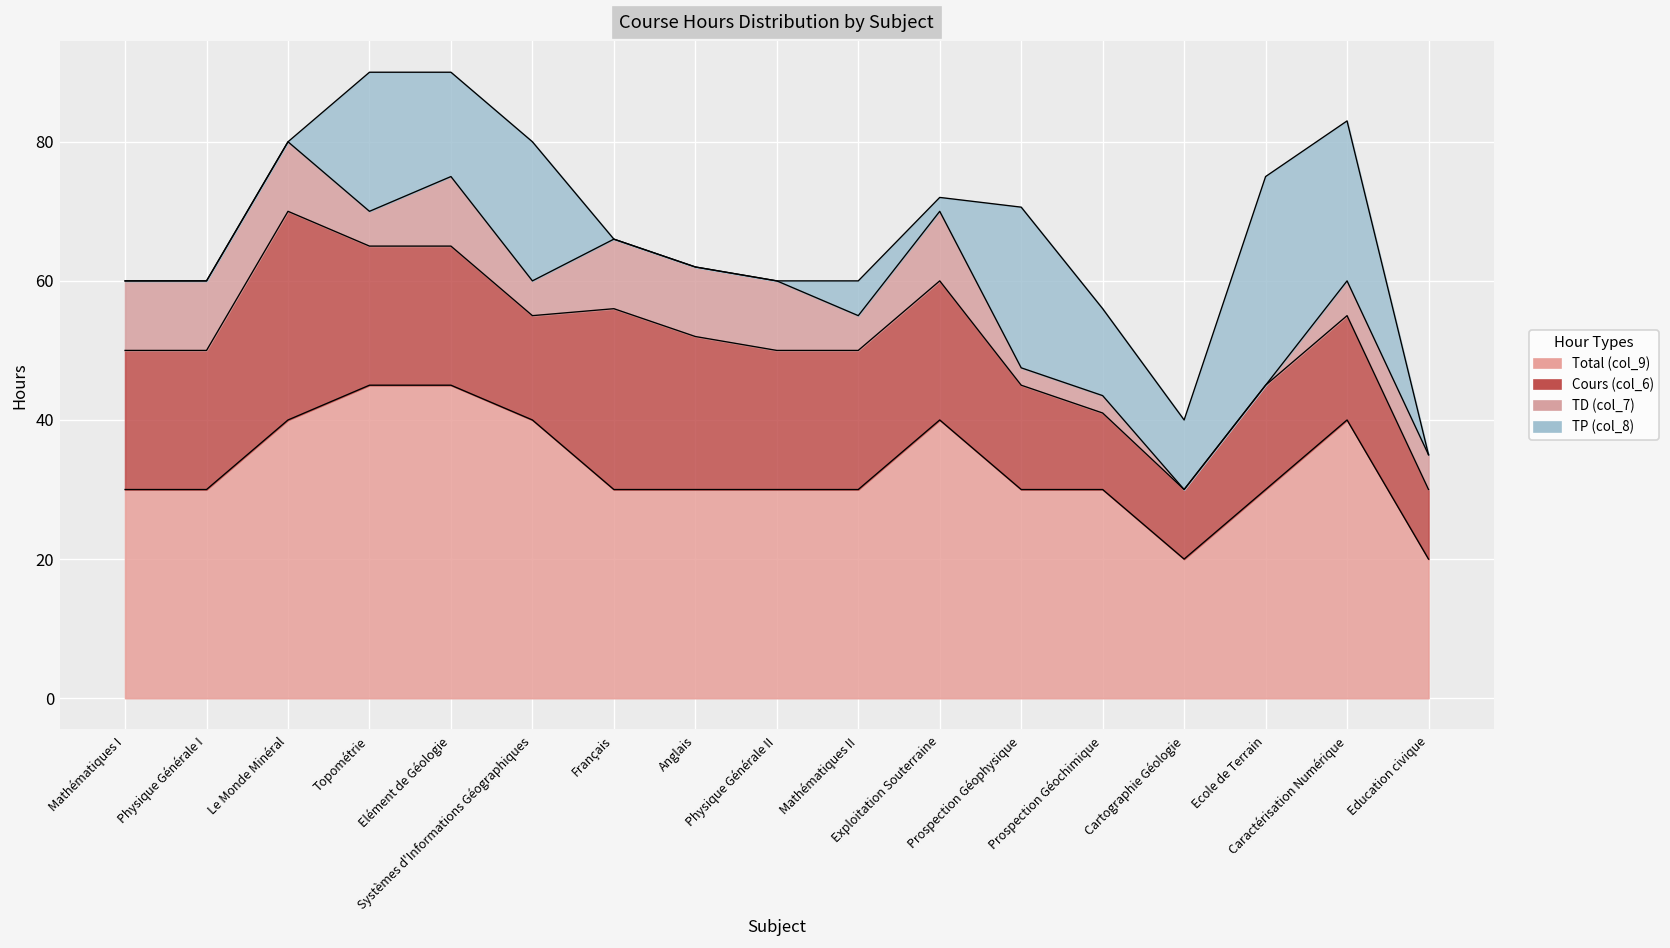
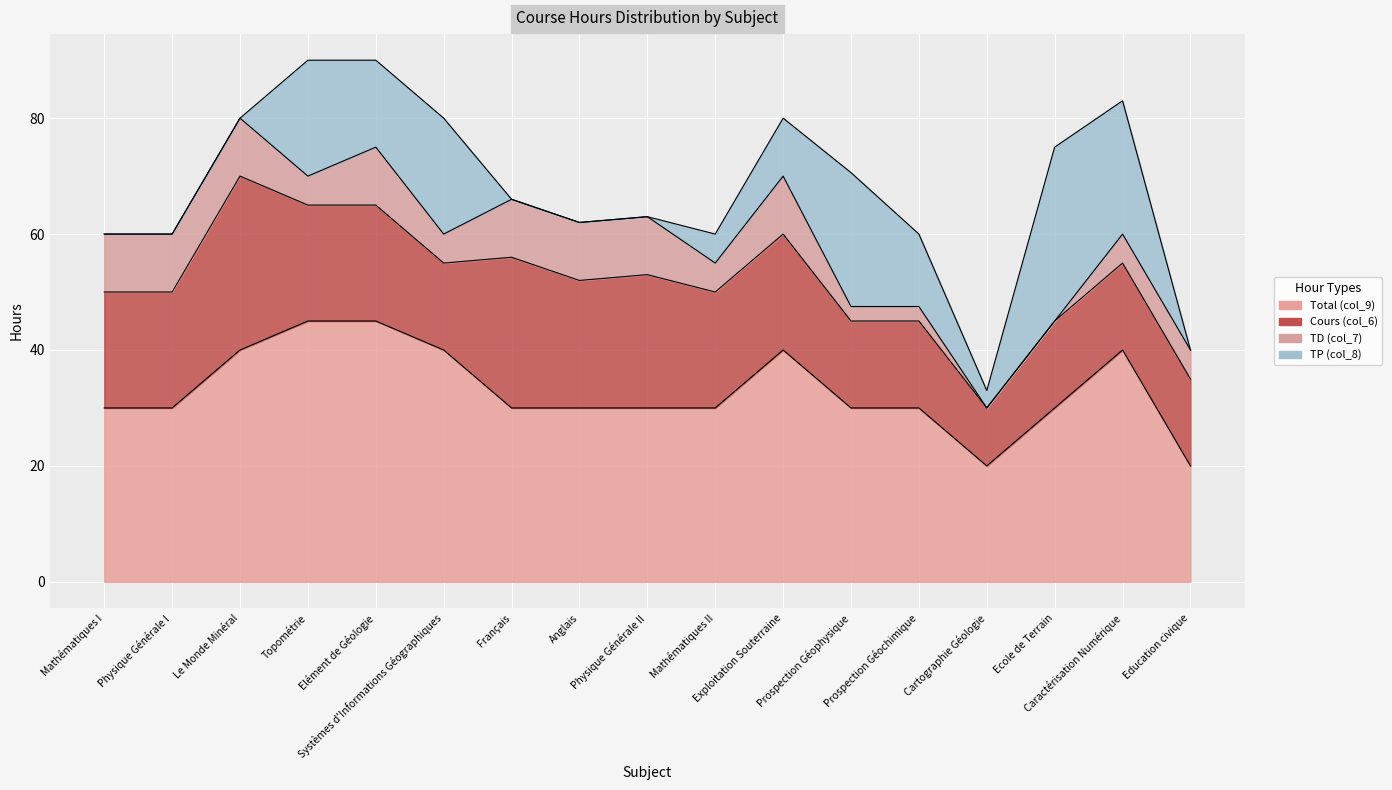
  {
    "Cours (col_6)": {
      "Mathématiques I": 20,
      "Physique Générale I": 20,
      "Le Monde Minéral": 30,
      "Topométrie": 20,
      "Elément de Géologie": 20,
      "Systèmes d'Informations Géographiques": 15,
      "Français": 26,
      "Anglais": 22,
-     "Physique Générale II": 20,
+     "Physique Générale II": 23,
      "Mathématiques II": 20,
      "Exploitation Souterraine": 20,
      "Prospection Géophysique": 15,
-     "Prospection Géochimique": 11,
+     "Prospection Géochimique": 15,
      "Caractérisation Numérique": 15,
-     "Education civique": 10
+     "Education civique": 15
    },
    "TP (col_8)": {
      "Topométrie": 20,
      "Elément de Géologie": 15,
      "Systèmes d'Informations Géographiques": 20,
      "Mathématiques II": 5,
-     "Exploitation Souterraine": 2,
+     "Exploitation Souterraine": 10,
      "Prospection Géophysique": 23,
      "Prospection Géochimique": 13,
-     "Cartographie Géologie": 10,
+     "Cartographie Géologie": 3,
      "Ecole de Terrain": 30,
      "Caractérisation Numérique": 23
    }
  }
